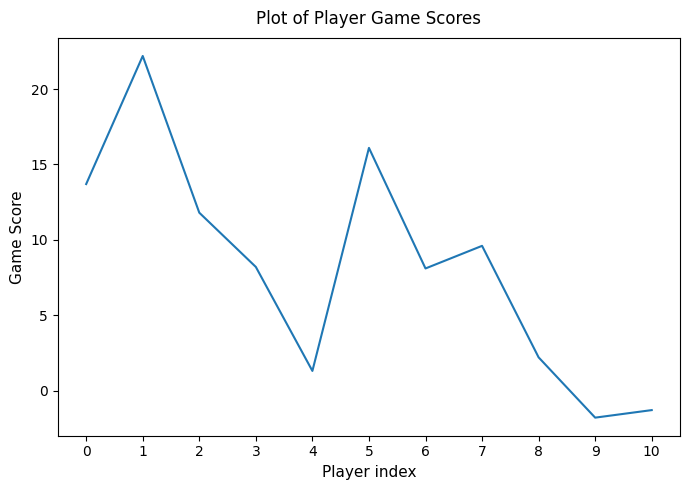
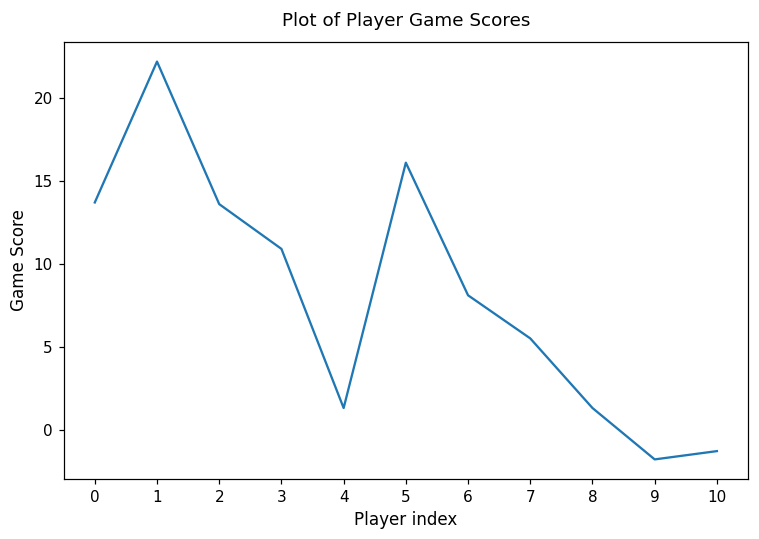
  {
    "0": 13.7,
    "1": 22.2,
-   "2": 11.8,
-   "3": 8.2,
+   "2": 13.6,
+   "3": 10.9,
    "4": 1.3,
    "5": 16.1,
    "6": 8.1,
-   "7": 9.6,
-   "8": 2.2,
+   "7": 5.5,
+   "8": 1.3,
    "9": -1.8,
    "10": -1.3
  }
